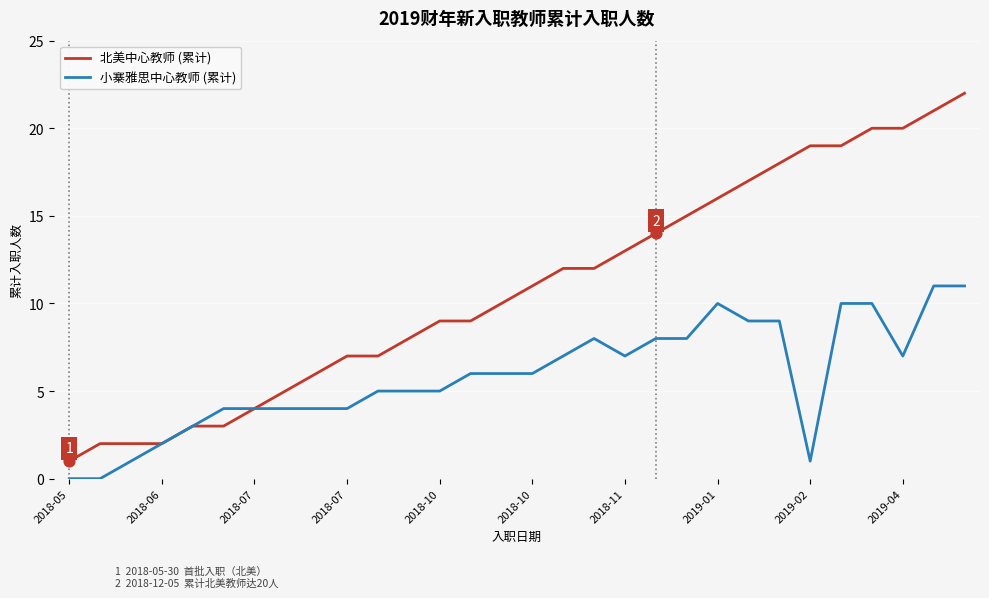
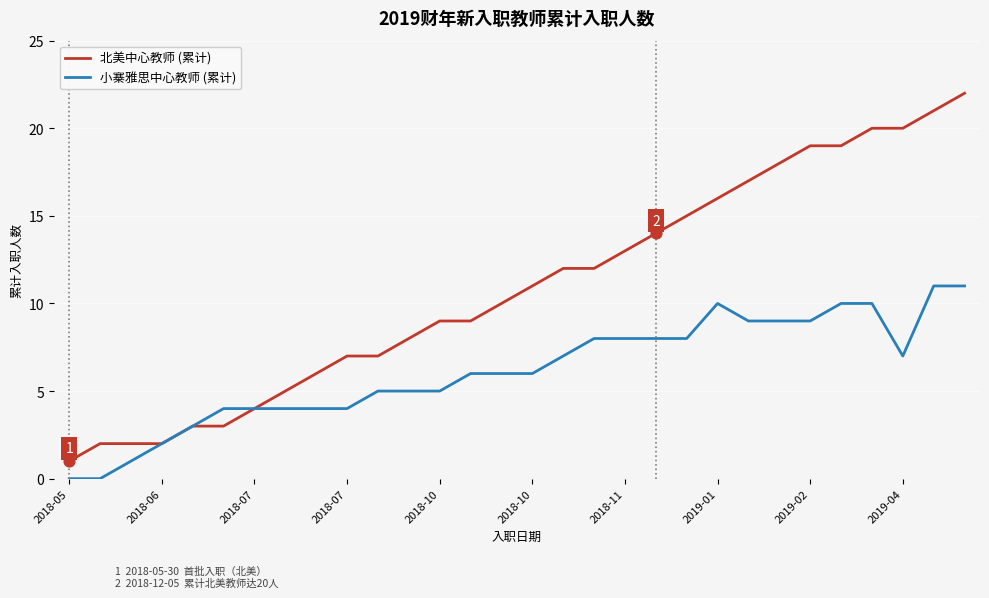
  {
    "小寨雅思中心教师 (累计)": {
      "2018-05": 0,
-     "2018-11": 7,
+     "2018-11": 8,
      "2019-01": 10,
-     "2019-02": 1,
+     "2019-02": 9,
      "2019-04": 7
    }
  }
